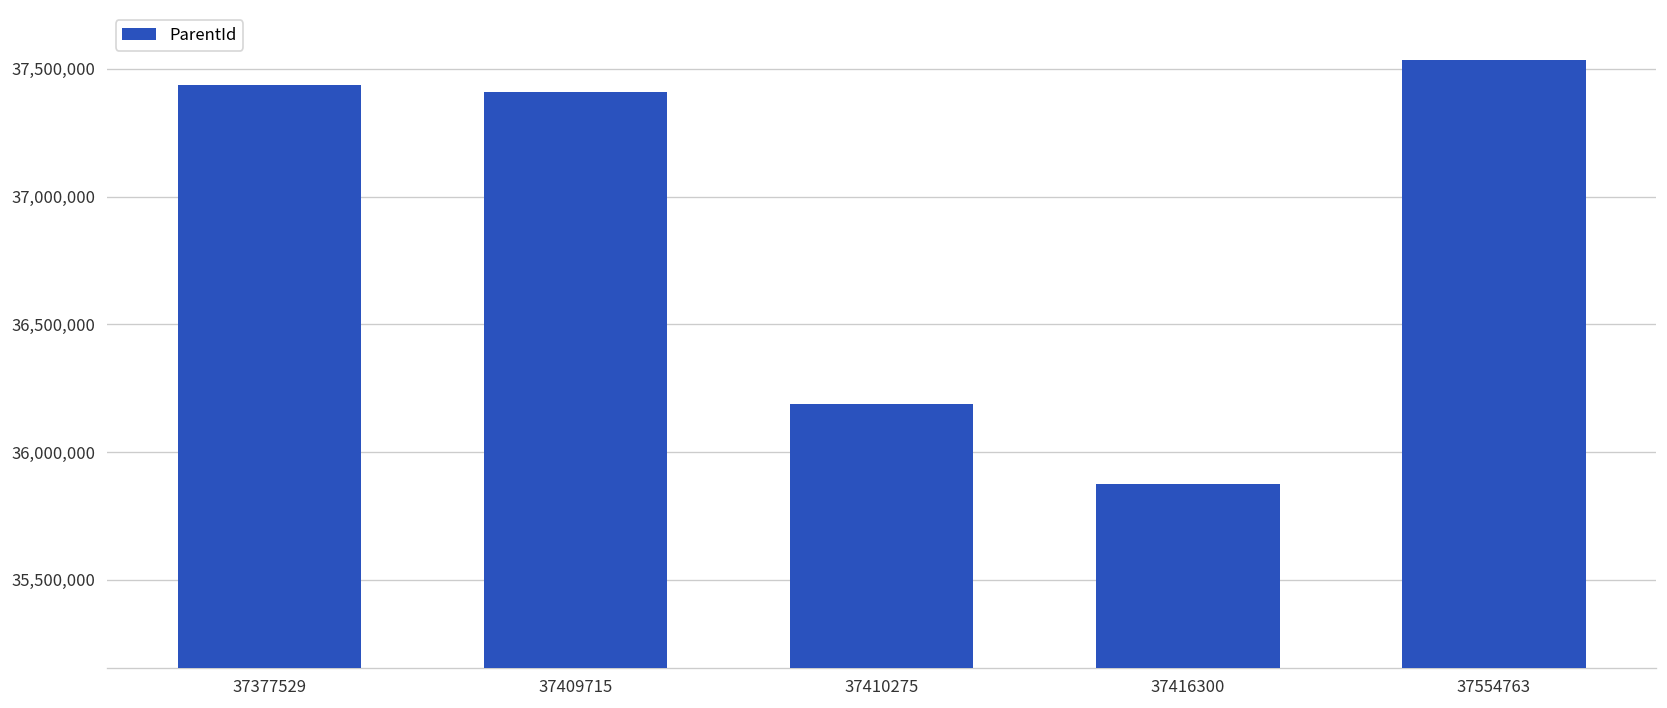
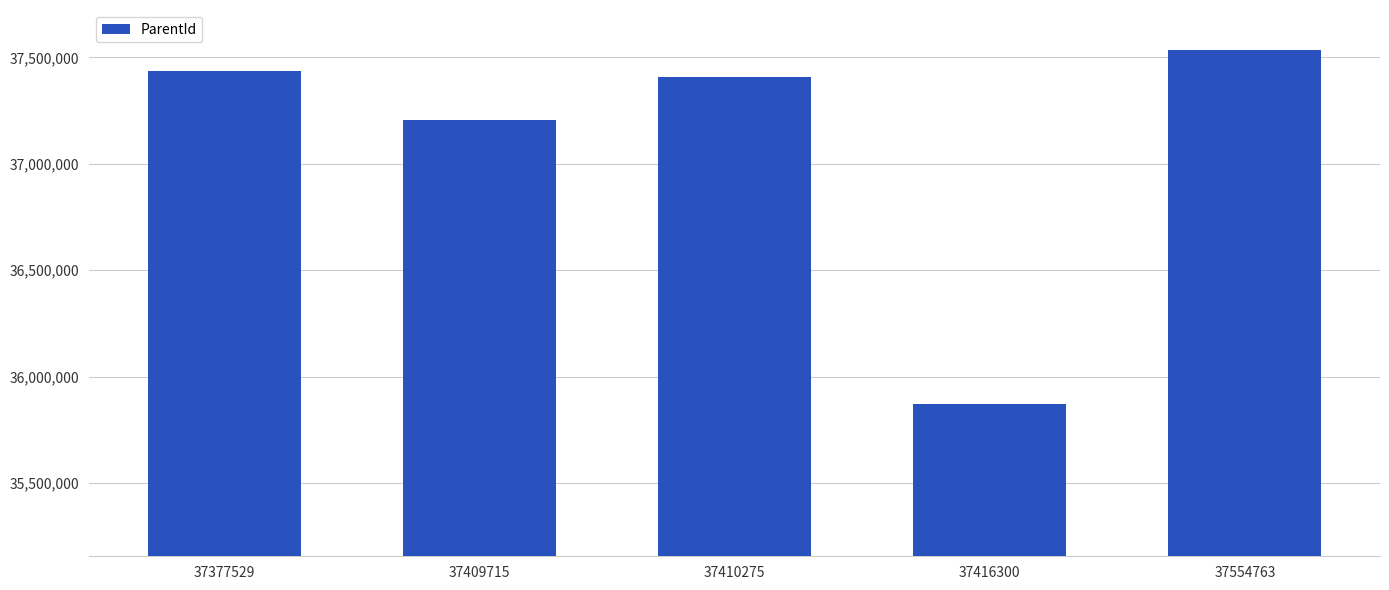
  {
    "37377529": "37,440,000",
-   "37409715": "37,410,000",
-   "37410275": "36,190,000",
+   "37409715": "37,210,000",
+   "37410275": "37,410,000",
    "37416300": "35,870,000",
    "37554763": "37,540,000"
  }
